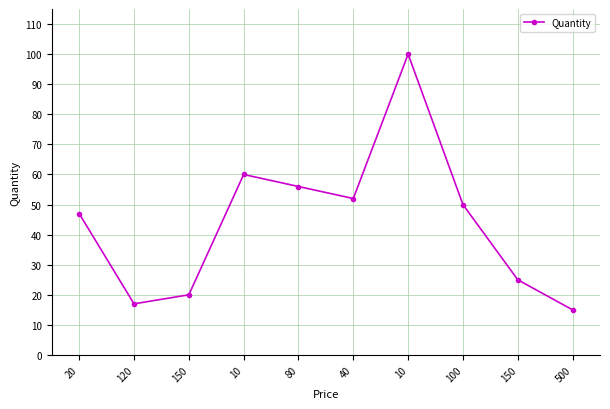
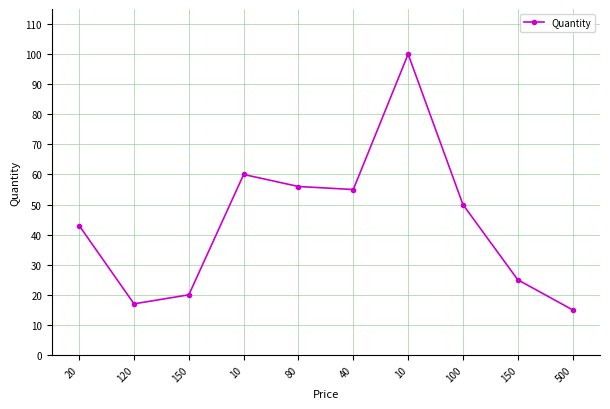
  {
-   "20": 47,
+   "20": 43,
    "120": 17,
    "80": 56,
-   "40": 52,
+   "40": 55,
    "100": 50,
    "500": 15
  }
